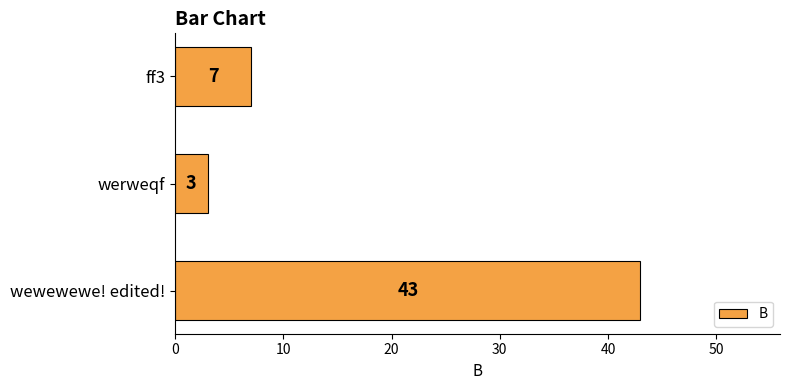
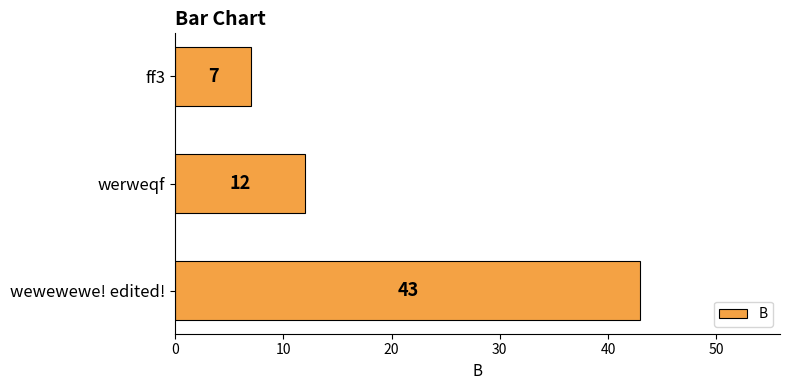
  {
    "ff3": 7,
-   "werweqf": 3,
+   "werweqf": 12,
    "wewewewe! edited!": 43
  }
